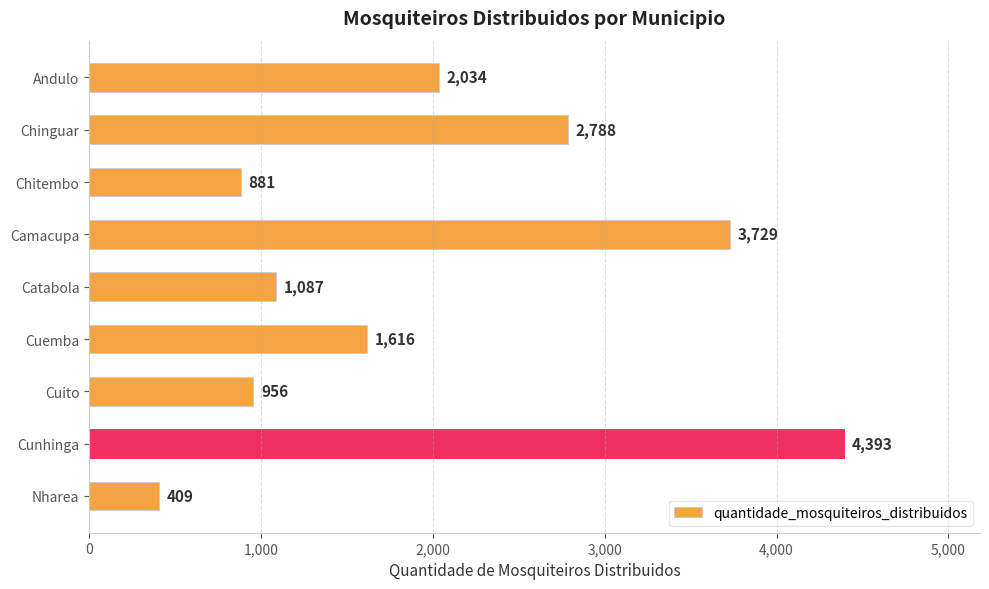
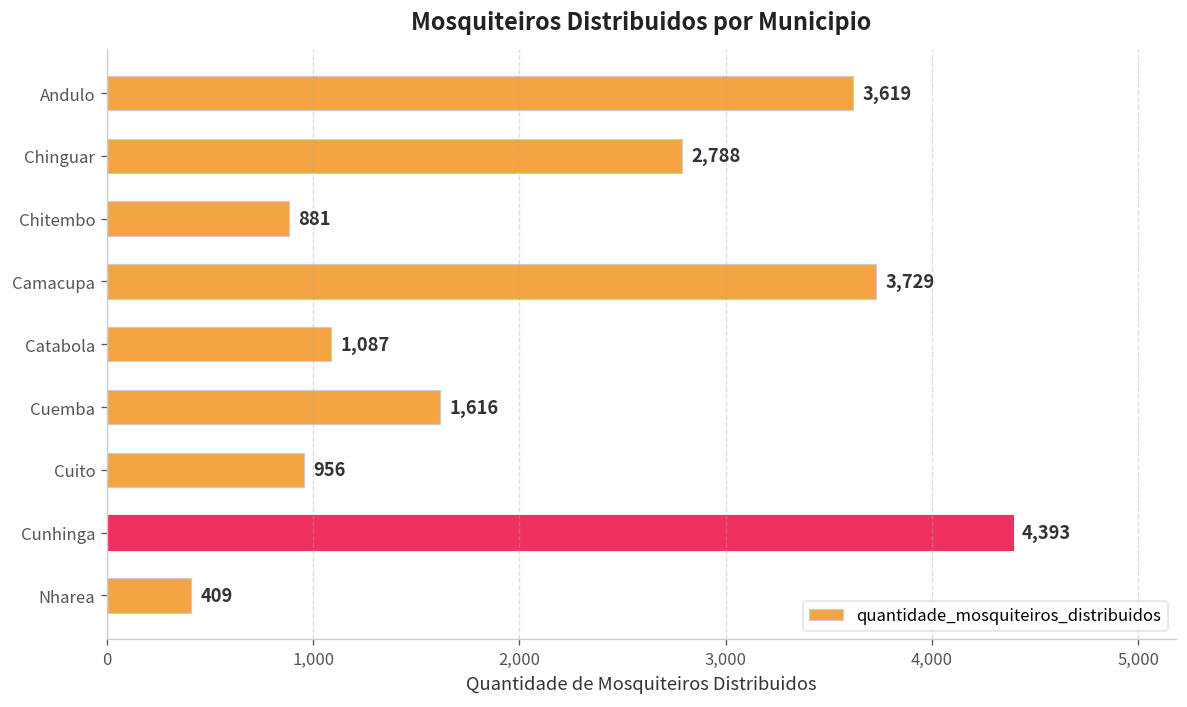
  {
-   "Andulo": "2,034",
+   "Andulo": "3,619",
    "Chinguar": "2,788",
    "Chitembo": "881",
    "Camacupa": "3,729",
    "Catabola": "1,087",
    "Cuemba": "1,616",
    "Cuito": "956",
    "Cunhinga": "4,393",
    "Nharea": "409"
  }
